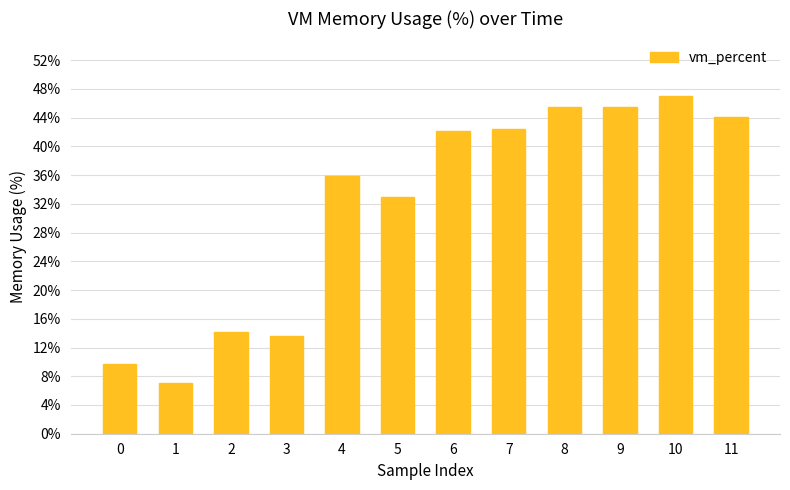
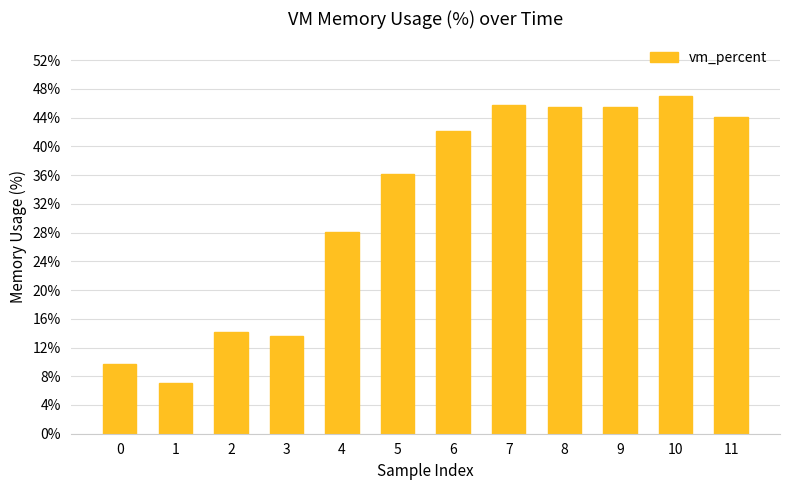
  {
    "0": "10%",
    "1": "7%",
    "2": "14%",
    "3": "14%",
-   "4": "36%",
-   "5": "33%",
+   "4": "28%",
+   "5": "36%",
    "6": "42%",
-   "7": "42%",
+   "7": "46%",
    "8": "46%",
    "9": "46%",
    "10": "47%",
    "11": "44%"
  }
